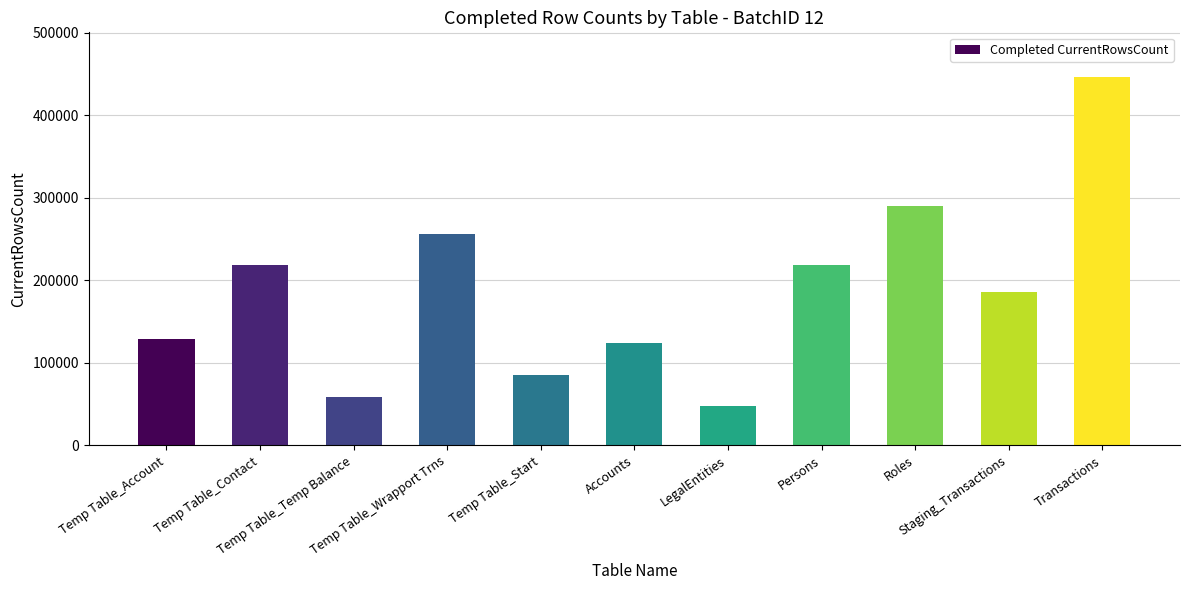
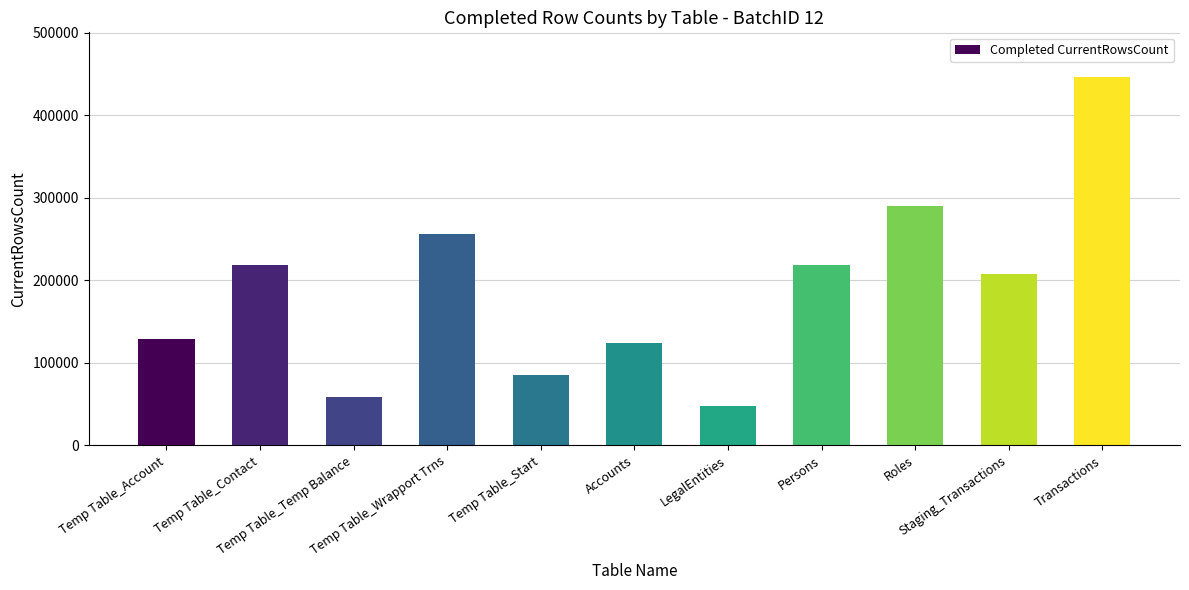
  {
    "Temp Table_Account": 130000,
    "Temp Table_Contact": 220000,
    "Temp Table_Temp Balance": 60000,
    "Temp Table_Wrapport Trns": 260000,
    "Temp Table_Start": 90000,
    "Accounts": 120000,
    "LegalEntities": 50000,
    "Persons": 220000,
    "Roles": 290000,
-   "Staging_Transactions": 190000,
+   "Staging_Transactions": 210000,
    "Transactions": 450000
  }
